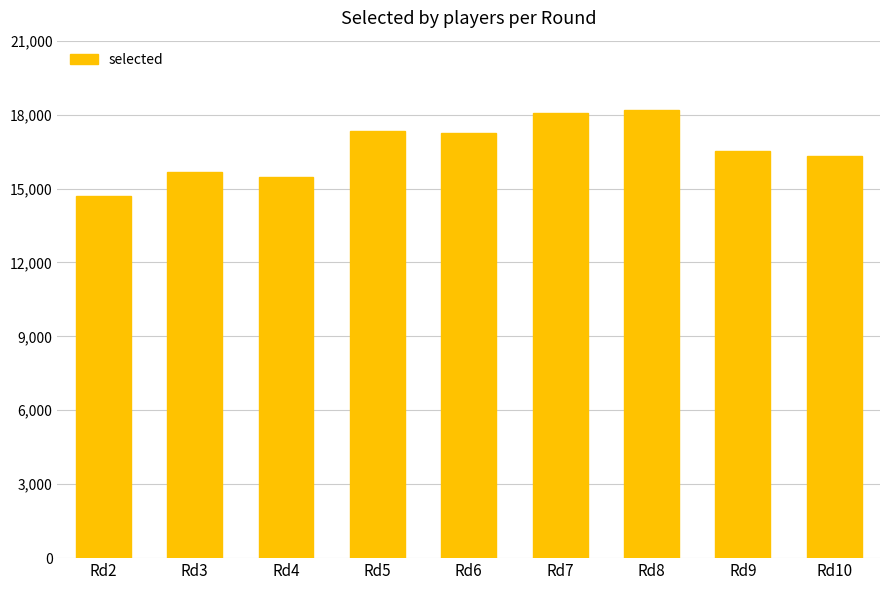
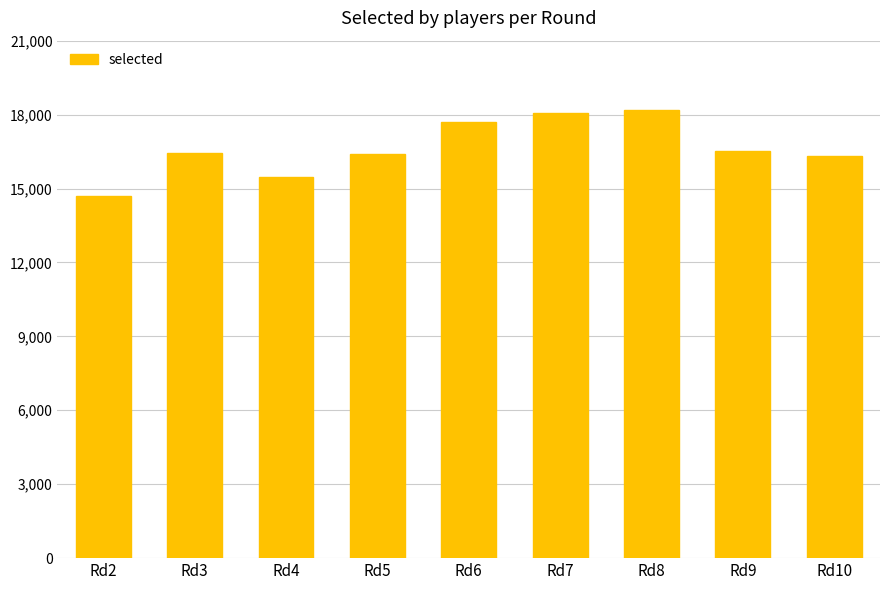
  {
    "Rd2": "14,700",
-   "Rd3": "15,700",
+   "Rd3": "16,400",
    "Rd4": "15,500",
-   "Rd5": "17,300",
-   "Rd6": "17,300",
+   "Rd5": "16,400",
+   "Rd6": "17,700",
    "Rd7": "18,100",
    "Rd8": "18,200",
    "Rd9": "16,500",
    "Rd10": "16,300"
  }
